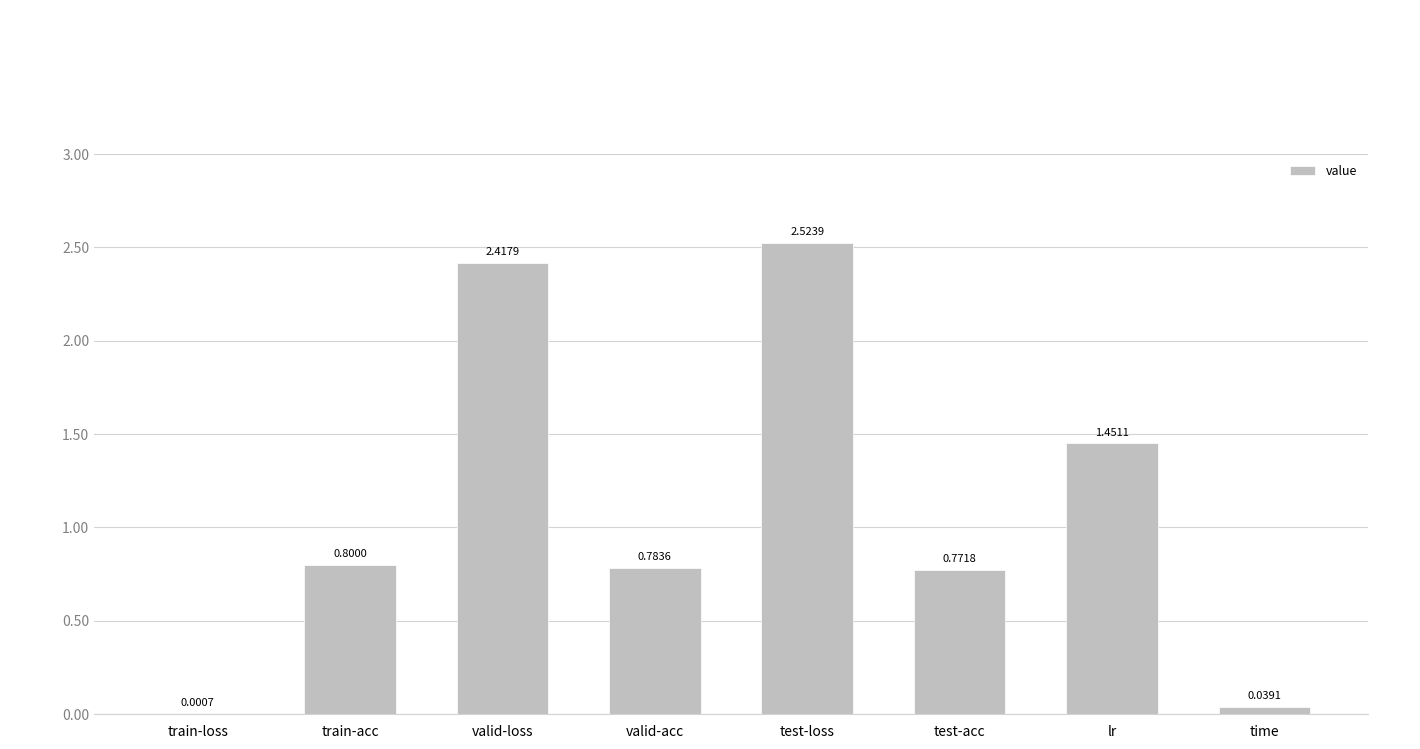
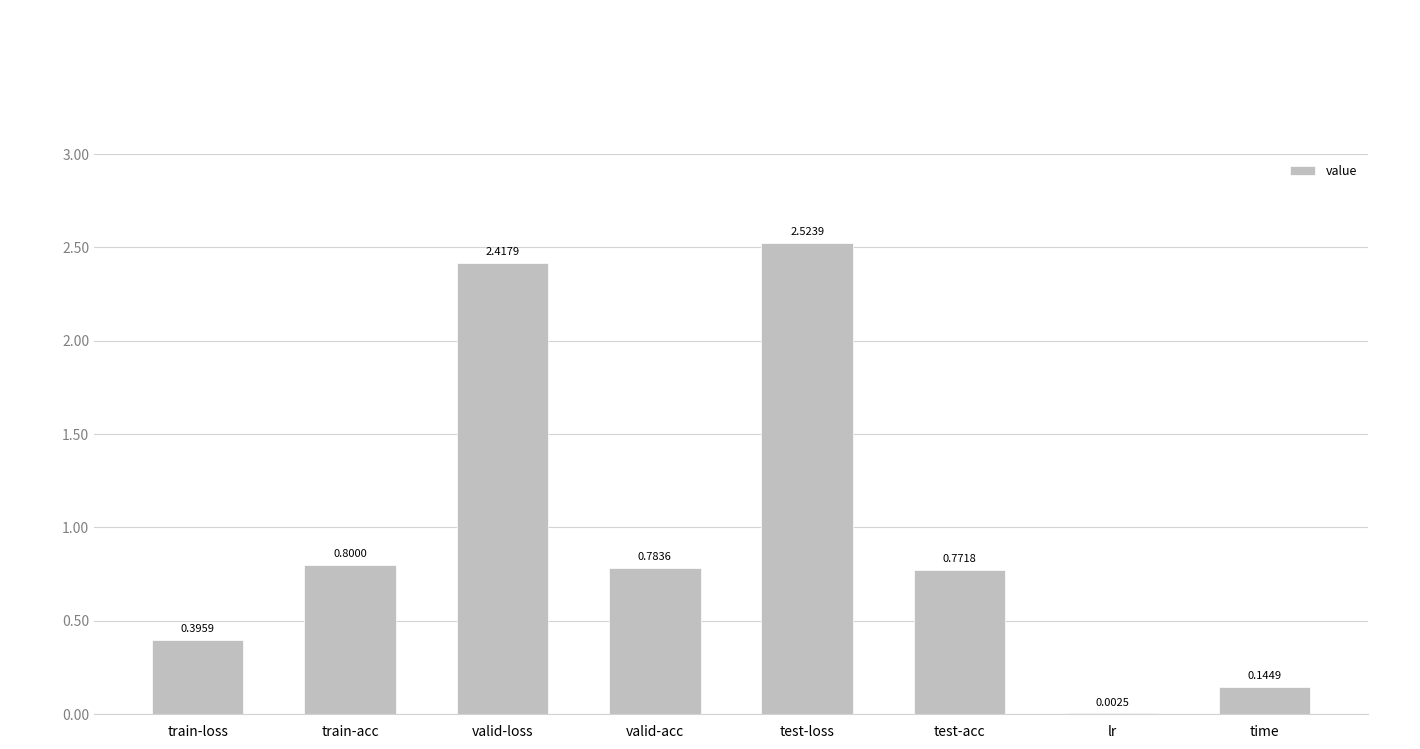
  {
-   "train-loss": 0.0007,
+   "train-loss": 0.3959,
    "train-acc": 0.8000,
    "valid-loss": 2.4179,
    "valid-acc": 0.7836,
    "test-loss": 2.5239,
    "test-acc": 0.7718,
-   "lr": 1.4511,
-   "time": 0.0391
+   "lr": 0.0025,
+   "time": 0.1449
  }
